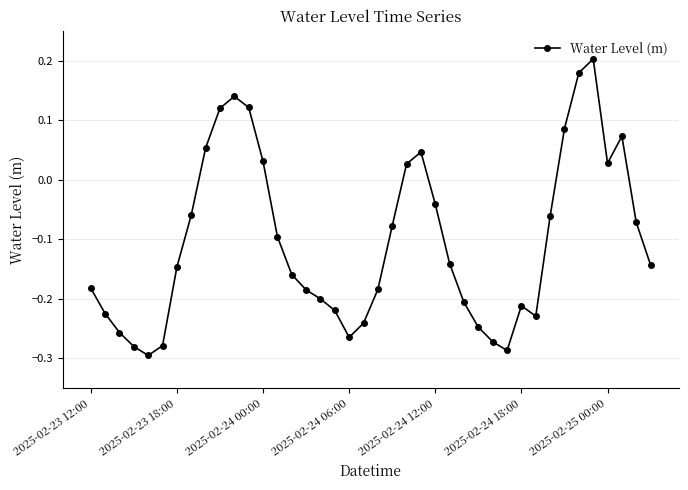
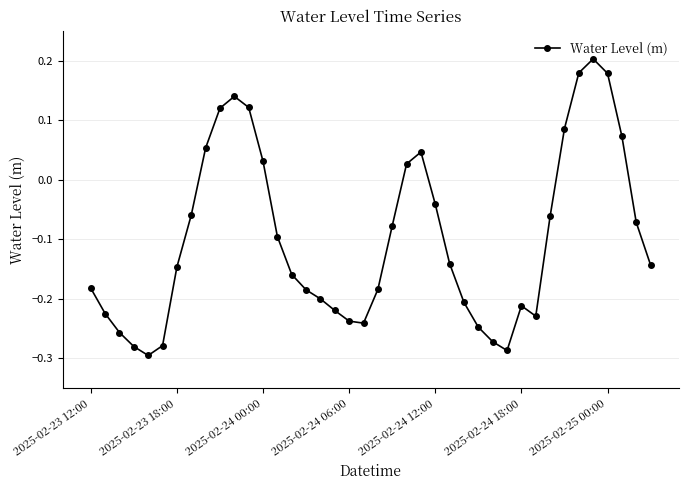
  {
    "2025-02-23 12:00": -0.18,
    "2025-02-23 18:00": -0.15,
    "2025-02-24 00:00": 0.03,
-   "2025-02-24 06:00": -0.26,
+   "2025-02-24 06:00": -0.24,
    "2025-02-24 12:00": -0.04,
    "2025-02-24 18:00": -0.21,
-   "2025-02-25 00:00": 0.03
+   "2025-02-25 00:00": 0.18
  }
